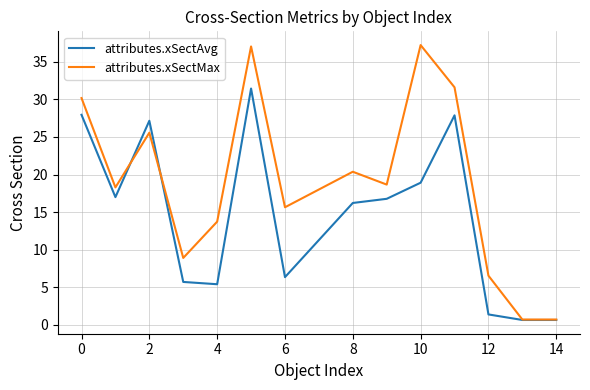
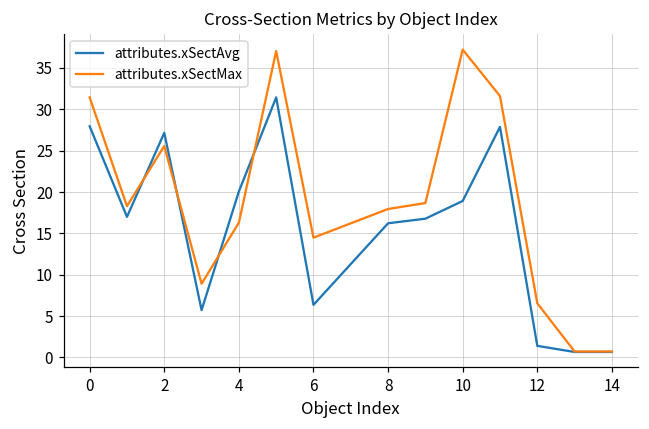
  {
    "attributes.xSectAvg": {
      "0": 28,
      "2": 27,
-     "4": 5,
+     "4": 20,
      "6": 6,
      "8": 16,
      "10": 19,
      "12": 1
    },
    "attributes.xSectMax": {
-     "0": 30,
+     "0": 31,
      "2": 26,
-     "4": 14,
-     "6": 16,
-     "8": 20,
+     "4": 16,
+     "6": 14,
+     "8": 18,
      "10": 37,
      "12": 7
    }
  }
